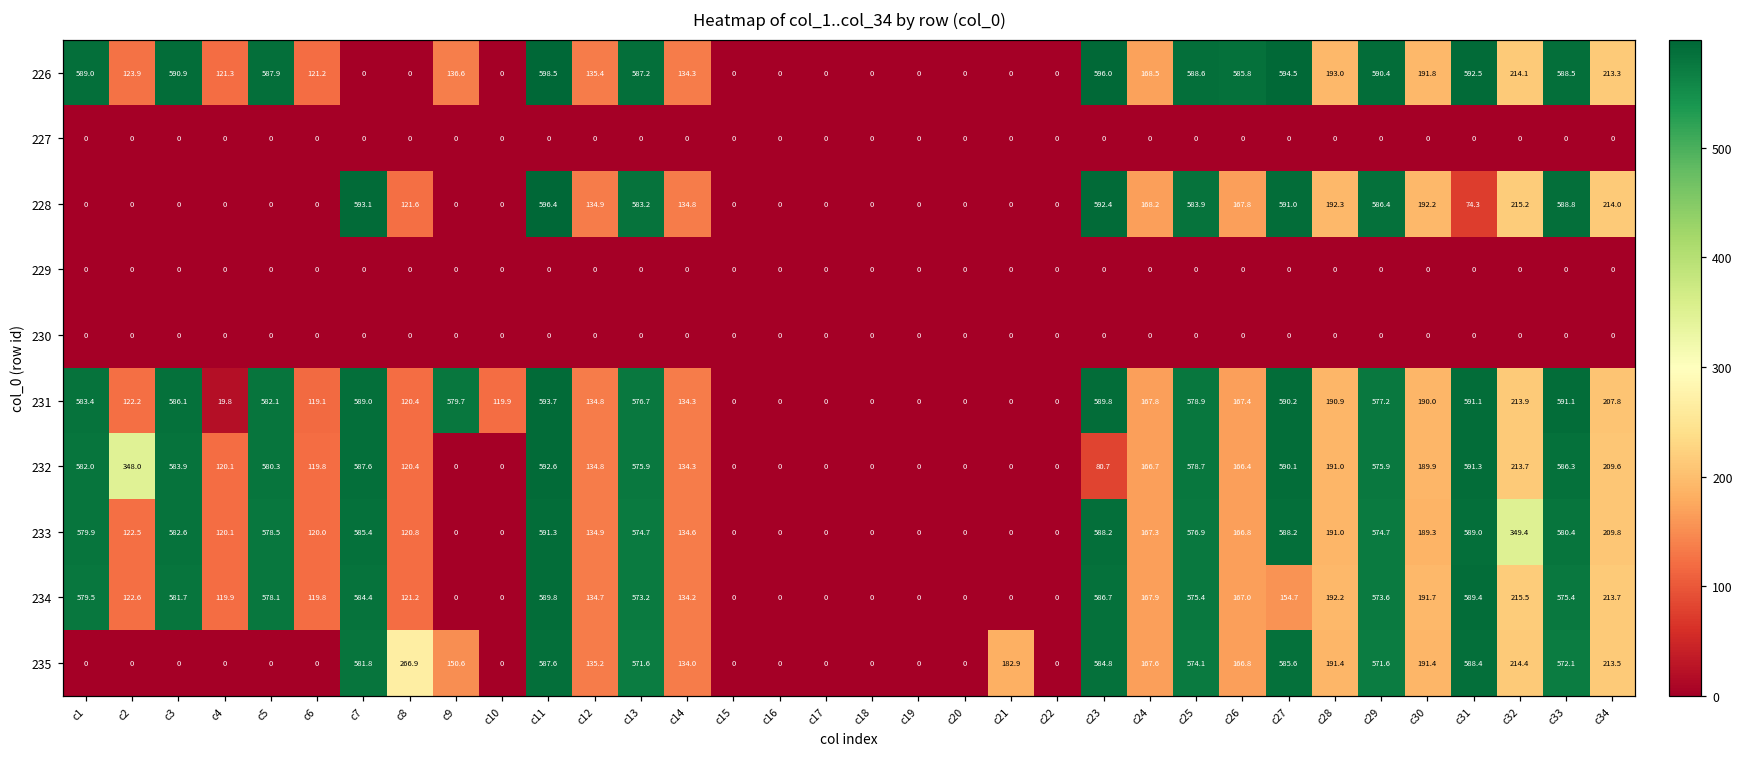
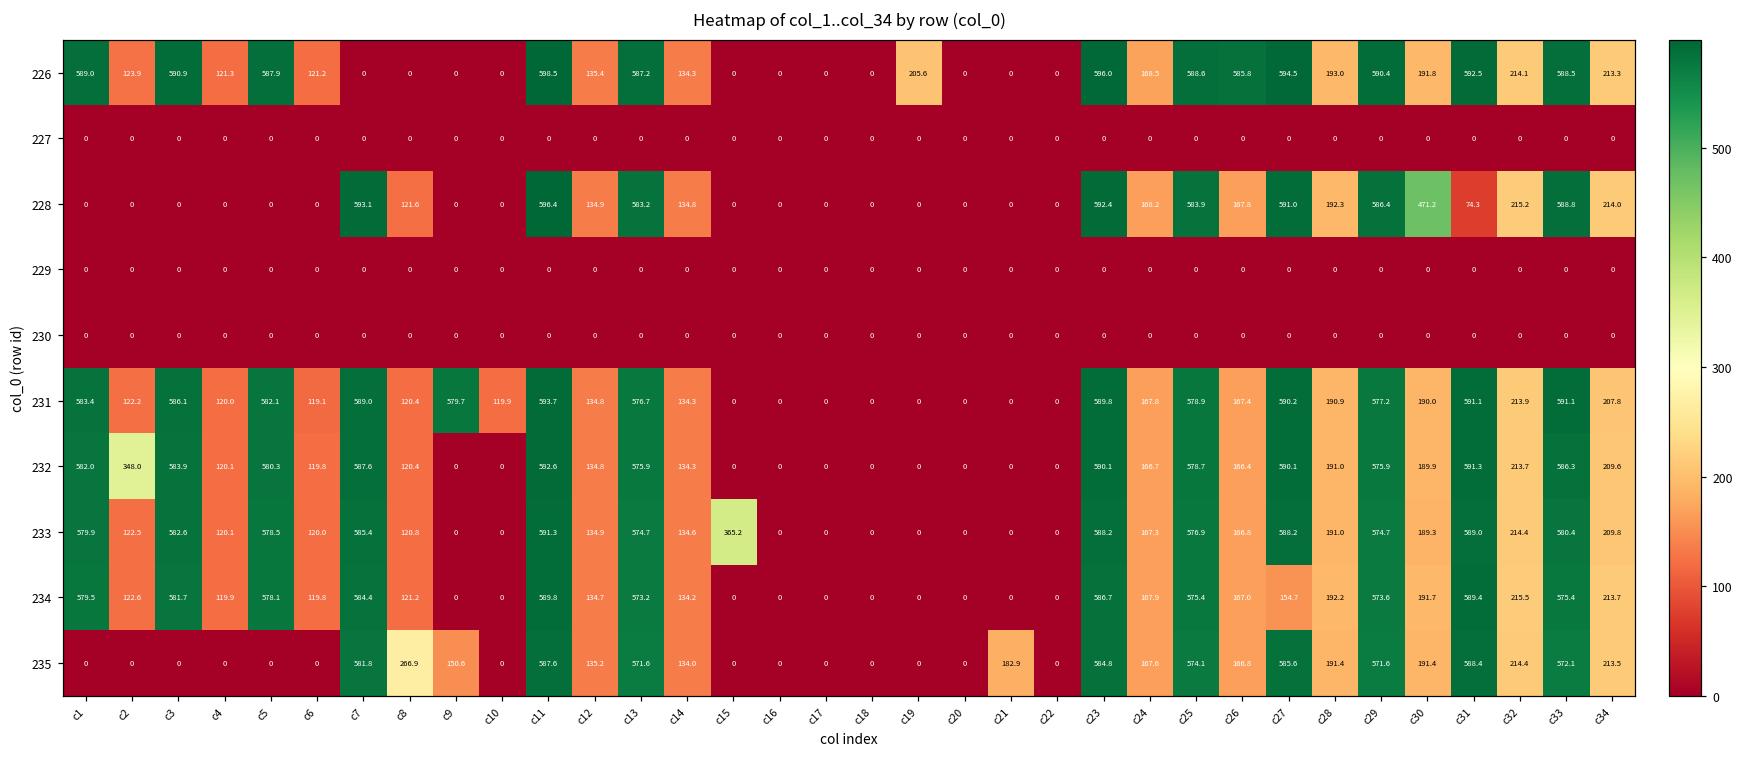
  {
    "226": {
      "c1": 589.0,
      "c2": 123.9,
      "c3": 590.9,
      "c4": 121.3,
      "c5": 587.9,
      "c6": 121.2,
      "c7": 0,
      "c8": 0,
-     "c9": 136.6,
+     "c9": 0,
      "c10": 0,
      "c11": 598.5,
      "c12": 135.4,
      "c13": 587.2,
      "c14": 134.3,
      "c15": 0,
      "c16": 0,
      "c17": 0,
      "c18": 0,
-     "c19": 0,
+     "c19": 205.6,
      "c20": 0,
      "c21": 0,
      "c22": 0,
      "c23": 596.0,
      "c24": 168.5,
      "c25": 588.6,
      "c26": 585.8,
      "c27": 594.5,
      "c28": 193.0,
      "c29": 590.4,
      "c30": 191.8,
      "c31": 592.5,
      "c32": 214.1,
      "c33": 588.5,
      "c34": 213.3
    },
    "228": {
      "c1": 0,
      "c2": 0,
      "c3": 0,
      "c4": 0,
      "c5": 0,
      "c6": 0,
      "c7": 593.1,
      "c8": 121.6,
      "c9": 0,
      "c10": 0,
      "c11": 596.4,
      "c12": 134.9,
      "c13": 583.2,
      "c14": 134.8,
      "c15": 0,
      "c16": 0,
      "c17": 0,
      "c18": 0,
      "c19": 0,
      "c20": 0,
      "c21": 0,
      "c22": 0,
      "c23": 592.4,
      "c24": 168.2,
      "c25": 583.9,
      "c26": 167.8,
      "c27": 591.0,
      "c28": 192.3,
      "c29": 586.4,
-     "c30": 192.2,
+     "c30": 471.2,
      "c31": 74.3,
      "c32": 215.2,
      "c33": 588.8,
      "c34": 214.0
    },
    "231": {
      "c1": 583.4,
      "c2": 122.2,
      "c3": 586.1,
-     "c4": 19.8,
+     "c4": 120.0,
      "c5": 582.1,
      "c6": 119.1,
      "c7": 589.0,
      "c8": 120.4,
      "c9": 579.7,
      "c10": 119.9,
      "c11": 593.7,
      "c12": 134.8,
      "c13": 576.7,
      "c14": 134.3,
      "c15": 0,
      "c16": 0,
      "c17": 0,
      "c18": 0,
      "c19": 0,
      "c20": 0,
      "c21": 0,
      "c22": 0,
      "c23": 589.8,
      "c24": 167.8,
      "c25": 578.9,
      "c26": 167.4,
      "c27": 590.2,
      "c28": 190.9,
      "c29": 577.2,
      "c30": 190.0,
      "c31": 591.1,
      "c32": 213.9,
      "c33": 591.1,
      "c34": 207.8
    },
    "232": {
      "c1": 582.0,
      "c2": 348.0,
      "c3": 583.9,
      "c4": 120.1,
      "c5": 580.3,
      "c6": 119.8,
      "c7": 587.6,
      "c8": 120.4,
      "c9": 0,
      "c10": 0,
      "c11": 592.6,
      "c12": 134.8,
      "c13": 575.9,
      "c14": 134.3,
      "c15": 0,
      "c16": 0,
      "c17": 0,
      "c18": 0,
      "c19": 0,
      "c20": 0,
      "c21": 0,
      "c22": 0,
-     "c23": 80.7,
+     "c23": 590.1,
      "c24": 166.7,
      "c25": 578.7,
      "c26": 166.4,
      "c27": 590.1,
      "c28": 191.0,
      "c29": 575.9,
      "c30": 189.9,
      "c31": 591.3,
      "c32": 213.7,
      "c33": 586.3,
      "c34": 209.6
    },
    "233": {
      "c1": 579.9,
      "c2": 122.5,
      "c3": 582.6,
      "c4": 120.1,
      "c5": 578.5,
      "c6": 120.0,
      "c7": 585.4,
      "c8": 120.8,
      "c9": 0,
      "c10": 0,
      "c11": 591.3,
      "c12": 134.9,
      "c13": 574.7,
      "c14": 134.6,
-     "c15": 0,
+     "c15": 365.2,
      "c16": 0,
      "c17": 0,
      "c18": 0,
      "c19": 0,
      "c20": 0,
      "c21": 0,
      "c22": 0,
      "c23": 588.2,
      "c24": 167.3,
      "c25": 576.9,
      "c26": 166.8,
      "c27": 588.2,
      "c28": 191.0,
      "c29": 574.7,
      "c30": 189.3,
      "c31": 589.0,
-     "c32": 349.4,
+     "c32": 214.4,
      "c33": 580.4,
      "c34": 209.8
    }
  }
